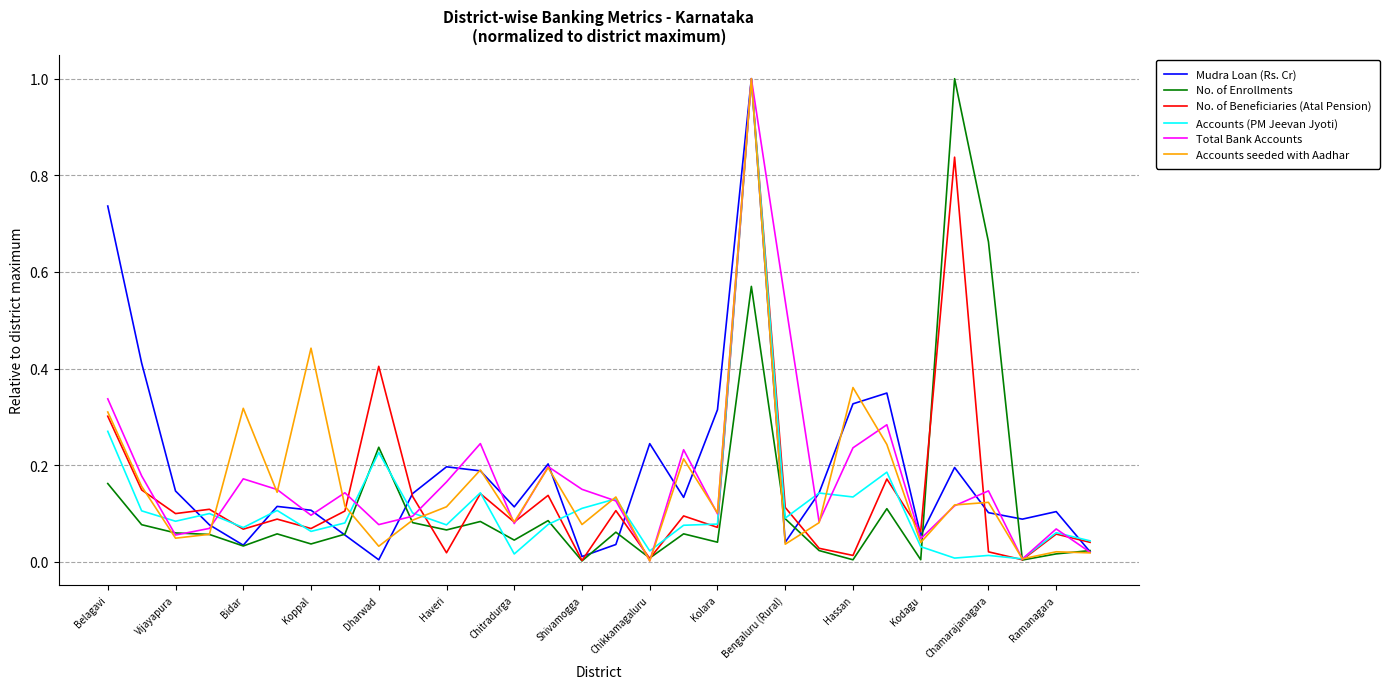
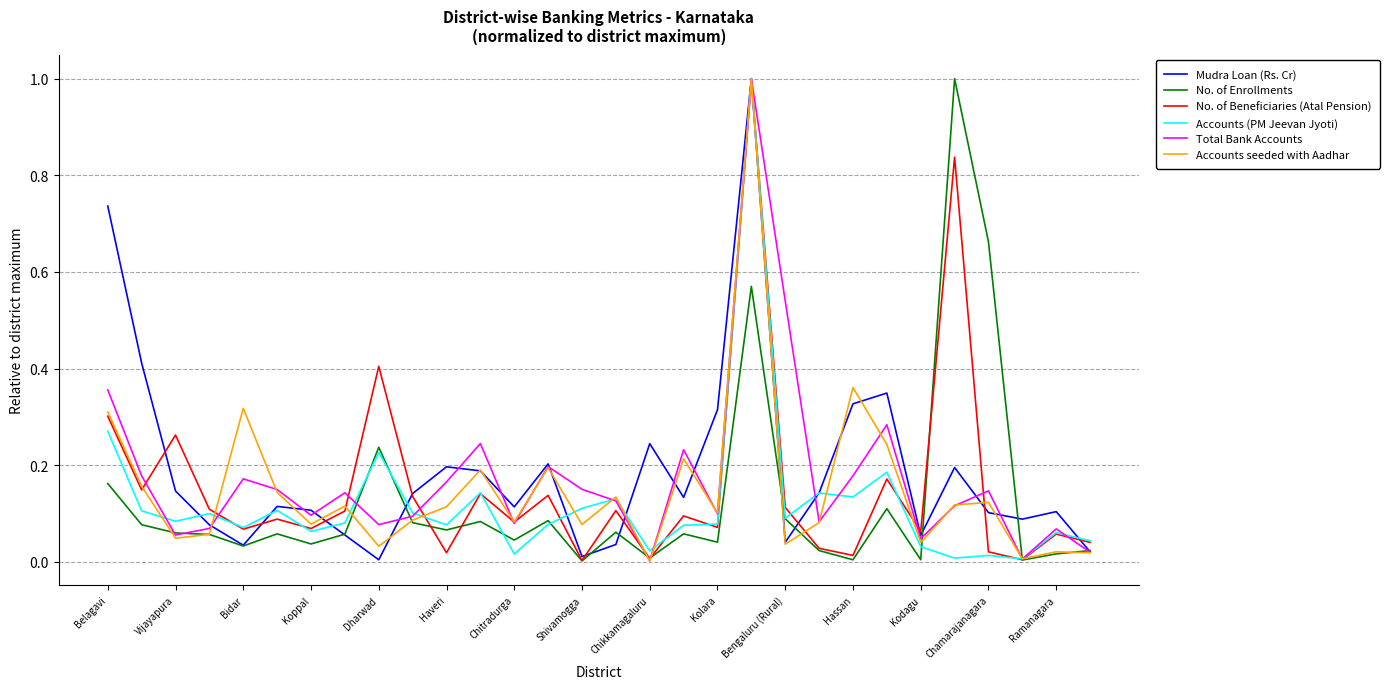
  {
    "Mudra Loan (Rs. Cr)": {
      "Belagavi": 0.74,
      "Vijayapura": 0.15,
      "Koppal": 0.11,
      "Dharwad": 0.00,
      "Haveri": 0.20,
      "Chitradurga": 0.11,
      "Shivamogga": 0.01,
      "Chikkamagaluru": 0.24,
      "Kolara": 0.31,
      "Hassan": 0.33,
      "Kodagu": 0.05,
      "Chamarajanagara": 0.10,
      "Ramanagara": 0.10
    },
    "No. of Enrollments": {
      "Belagavi": 0.16,
      "Koppal": 0.04,
      "Dharwad": 0.24,
      "Haveri": 0.07,
      "Chitradurga": 0.04,
      "Kolara": 0.04,
      "Hassan": 0.00,
      "Kodagu": 0.00,
      "Chamarajanagara": 0.66
    },
    "No. of Beneficiaries (Atal Pension)": {
      "Belagavi": 0.30,
-     "Vijayapura": 0.10,
+     "Vijayapura": 0.26,
      "Koppal": 0.07,
      "Dharwad": 0.40,
      "Haveri": 0.02,
      "Kolara": 0.07,
      "Bengaluru (Rural)": 0.11,
      "Hassan": 0.01,
      "Kodagu": 0.06,
      "Chamarajanagara": 0.02
    },
    "Accounts (PM Jeevan Jyoti)": {
      "Belagavi": 0.27,
      "Vijayapura": 0.08,
      "Koppal": 0.06,
      "Dharwad": 0.23,
      "Haveri": 0.08,
      "Chitradurga": 0.02,
      "Shivamogga": 0.11,
      "Chikkamagaluru": 0.02,
      "Kolara": 0.08,
      "Hassan": 0.13,
      "Kodagu": 0.03,
      "Chamarajanagara": 0.01
    },
    "Total Bank Accounts": {
-     "Belagavi": 0.34,
+     "Belagavi": 0.36,
      "Bidar": 0.17,
      "Koppal": 0.10,
      "Dharwad": 0.08,
      "Haveri": 0.17,
      "Shivamogga": 0.15,
      "Bengaluru (Rural)": 0.54,
-     "Hassan": 0.24,
+     "Hassan": 0.18,
      "Kodagu": 0.05,
      "Chamarajanagara": 0.15,
      "Ramanagara": 0.07
    },
    "Accounts seeded with Aadhar": {
      "Belagavi": 0.31,
      "Vijayapura": 0.05,
      "Bidar": 0.32,
-     "Koppal": 0.44,
+     "Koppal": 0.08,
      "Dharwad": 0.03,
      "Haveri": 0.11,
      "Shivamogga": 0.08,
      "Hassan": 0.36,
      "Kodagu": 0.04,
      "Chamarajanagara": 0.12
    }
  }
